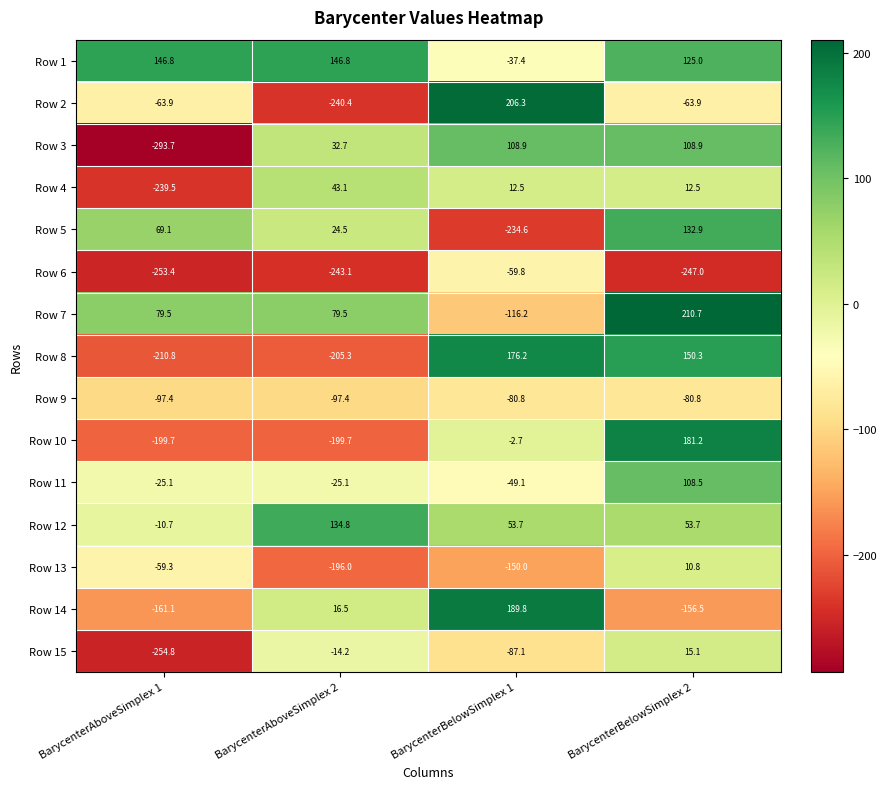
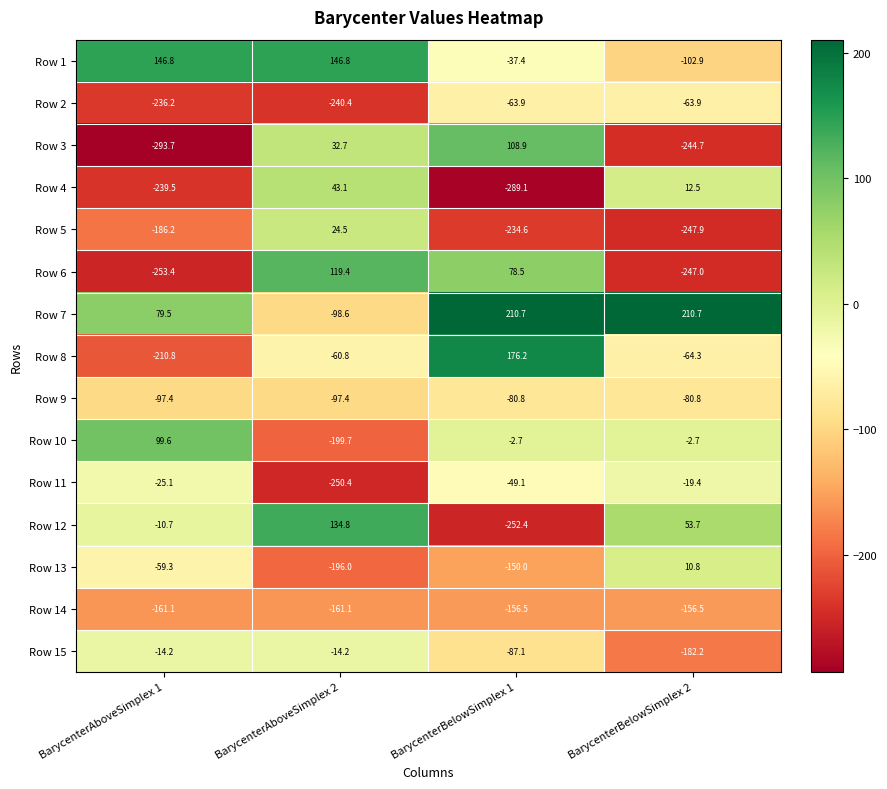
  {
    "Row 1": {
      "BarycenterAboveSimplex 1": 146.8,
      "BarycenterAboveSimplex 2": 146.8,
      "BarycenterBelowSimplex 1": -37.4,
-     "BarycenterBelowSimplex 2": 125.0
+     "BarycenterBelowSimplex 2": -102.9
    },
    "Row 2": {
-     "BarycenterAboveSimplex 1": -63.9,
+     "BarycenterAboveSimplex 1": -236.2,
      "BarycenterAboveSimplex 2": -240.4,
-     "BarycenterBelowSimplex 1": 206.3,
+     "BarycenterBelowSimplex 1": -63.9,
      "BarycenterBelowSimplex 2": -63.9
    },
    "Row 3": {
      "BarycenterAboveSimplex 1": -293.7,
      "BarycenterAboveSimplex 2": 32.7,
      "BarycenterBelowSimplex 1": 108.9,
-     "BarycenterBelowSimplex 2": 108.9
+     "BarycenterBelowSimplex 2": -244.7
    },
    "Row 4": {
      "BarycenterAboveSimplex 1": -239.5,
      "BarycenterAboveSimplex 2": 43.1,
-     "BarycenterBelowSimplex 1": 12.5,
+     "BarycenterBelowSimplex 1": -289.1,
      "BarycenterBelowSimplex 2": 12.5
    },
    "Row 5": {
-     "BarycenterAboveSimplex 1": 69.1,
+     "BarycenterAboveSimplex 1": -186.2,
      "BarycenterAboveSimplex 2": 24.5,
      "BarycenterBelowSimplex 1": -234.6,
-     "BarycenterBelowSimplex 2": 132.9
+     "BarycenterBelowSimplex 2": -247.9
    },
    "Row 6": {
      "BarycenterAboveSimplex 1": -253.4,
-     "BarycenterAboveSimplex 2": -243.1,
-     "BarycenterBelowSimplex 1": -59.8,
+     "BarycenterAboveSimplex 2": 119.4,
+     "BarycenterBelowSimplex 1": 78.5,
      "BarycenterBelowSimplex 2": -247.0
    },
    "Row 7": {
      "BarycenterAboveSimplex 1": 79.5,
-     "BarycenterAboveSimplex 2": 79.5,
-     "BarycenterBelowSimplex 1": -116.2,
+     "BarycenterAboveSimplex 2": -98.6,
+     "BarycenterBelowSimplex 1": 210.7,
      "BarycenterBelowSimplex 2": 210.7
    },
    "Row 8": {
      "BarycenterAboveSimplex 1": -210.8,
-     "BarycenterAboveSimplex 2": -205.3,
+     "BarycenterAboveSimplex 2": -60.8,
      "BarycenterBelowSimplex 1": 176.2,
-     "BarycenterBelowSimplex 2": 150.3
+     "BarycenterBelowSimplex 2": -64.3
    },
    "Row 9": {
      "BarycenterAboveSimplex 1": -97.4,
      "BarycenterAboveSimplex 2": -97.4,
      "BarycenterBelowSimplex 1": -80.8,
      "BarycenterBelowSimplex 2": -80.8
    },
    "Row 10": {
-     "BarycenterAboveSimplex 1": -199.7,
+     "BarycenterAboveSimplex 1": 99.6,
      "BarycenterAboveSimplex 2": -199.7,
      "BarycenterBelowSimplex 1": -2.7,
-     "BarycenterBelowSimplex 2": 181.2
+     "BarycenterBelowSimplex 2": -2.7
    },
    "Row 11": {
      "BarycenterAboveSimplex 1": -25.1,
-     "BarycenterAboveSimplex 2": -25.1,
+     "BarycenterAboveSimplex 2": -250.4,
      "BarycenterBelowSimplex 1": -49.1,
-     "BarycenterBelowSimplex 2": 108.5
+     "BarycenterBelowSimplex 2": -19.4
    },
    "Row 12": {
      "BarycenterAboveSimplex 1": -10.7,
      "BarycenterAboveSimplex 2": 134.8,
-     "BarycenterBelowSimplex 1": 53.7,
+     "BarycenterBelowSimplex 1": -252.4,
      "BarycenterBelowSimplex 2": 53.7
    },
    "Row 13": {
      "BarycenterAboveSimplex 1": -59.3,
      "BarycenterAboveSimplex 2": -196.0,
      "BarycenterBelowSimplex 1": -150.0,
      "BarycenterBelowSimplex 2": 10.8
    },
    "Row 14": {
      "BarycenterAboveSimplex 1": -161.1,
-     "BarycenterAboveSimplex 2": 16.5,
-     "BarycenterBelowSimplex 1": 189.8,
+     "BarycenterAboveSimplex 2": -161.1,
+     "BarycenterBelowSimplex 1": -156.5,
      "BarycenterBelowSimplex 2": -156.5
    },
    "Row 15": {
-     "BarycenterAboveSimplex 1": -254.8,
+     "BarycenterAboveSimplex 1": -14.2,
      "BarycenterAboveSimplex 2": -14.2,
      "BarycenterBelowSimplex 1": -87.1,
-     "BarycenterBelowSimplex 2": 15.1
+     "BarycenterBelowSimplex 2": -182.2
    }
  }
